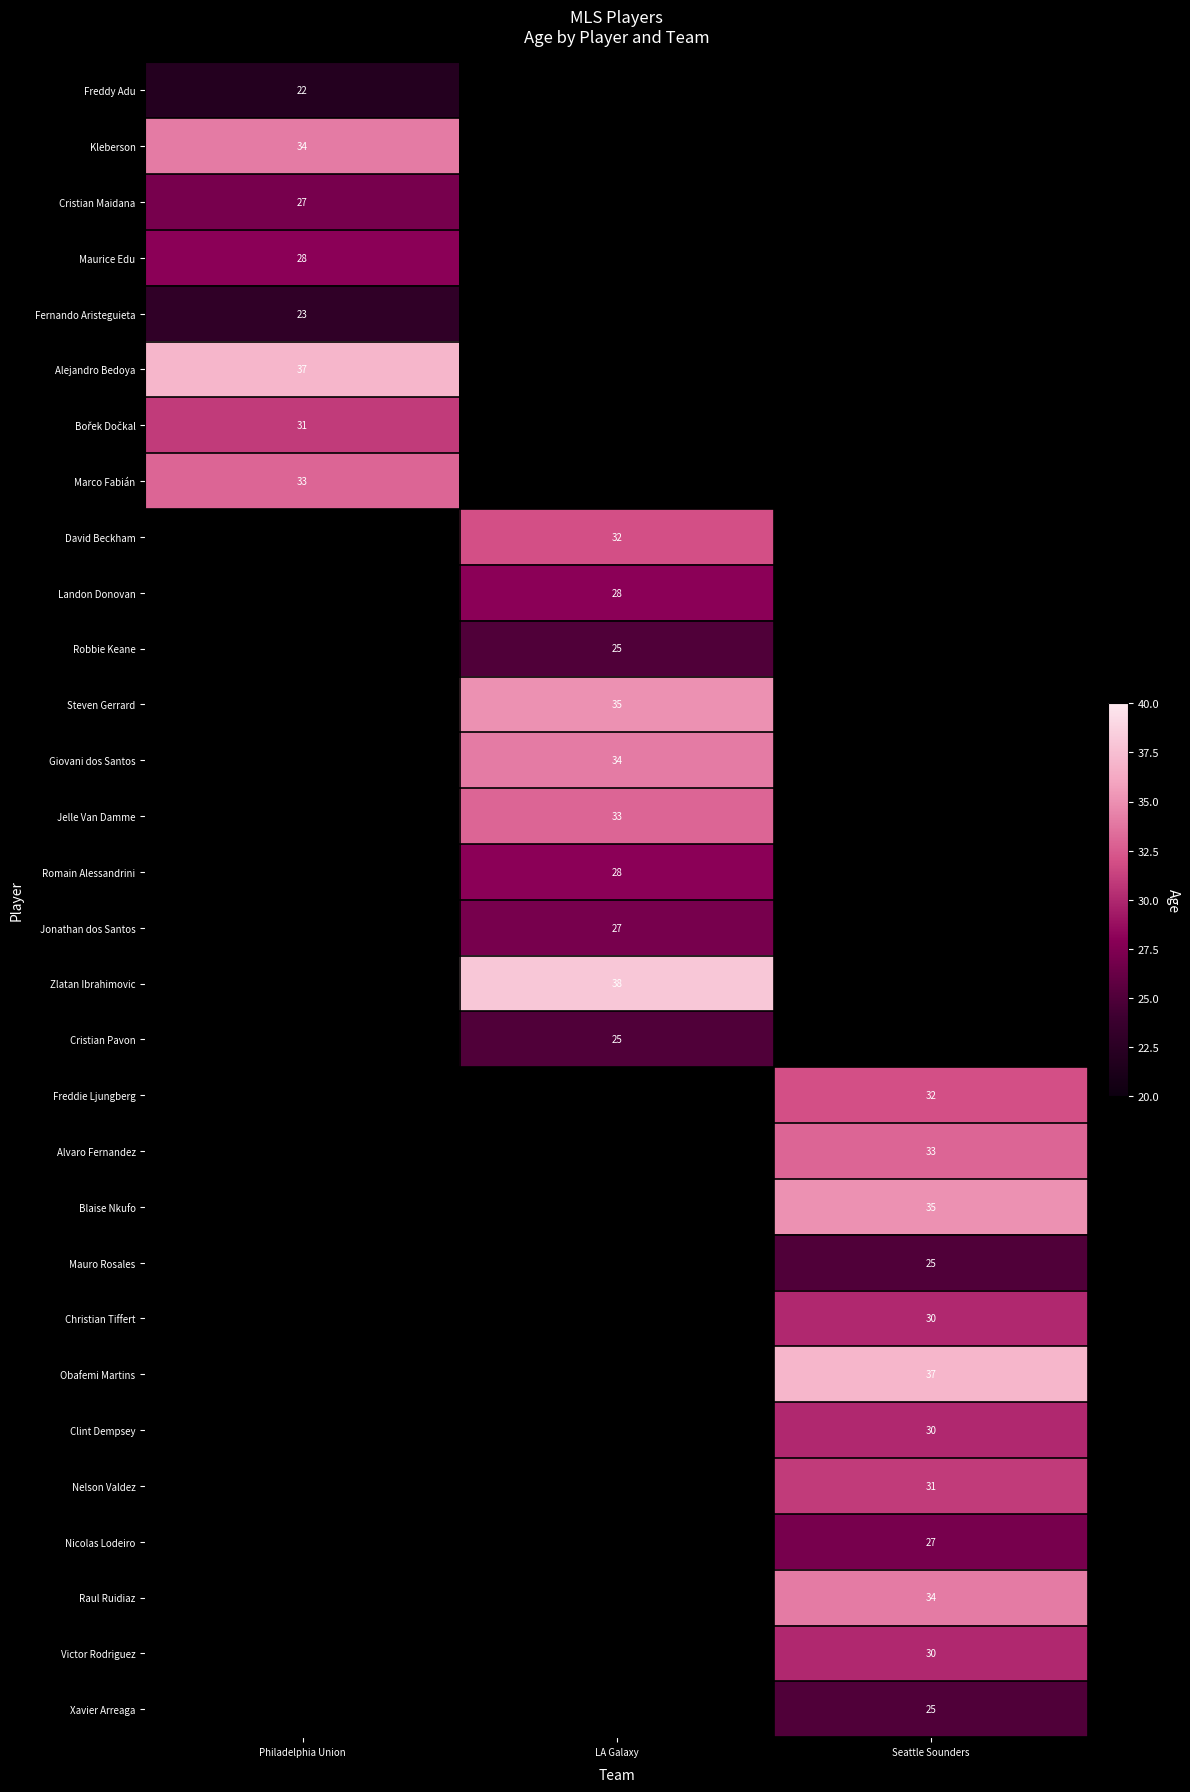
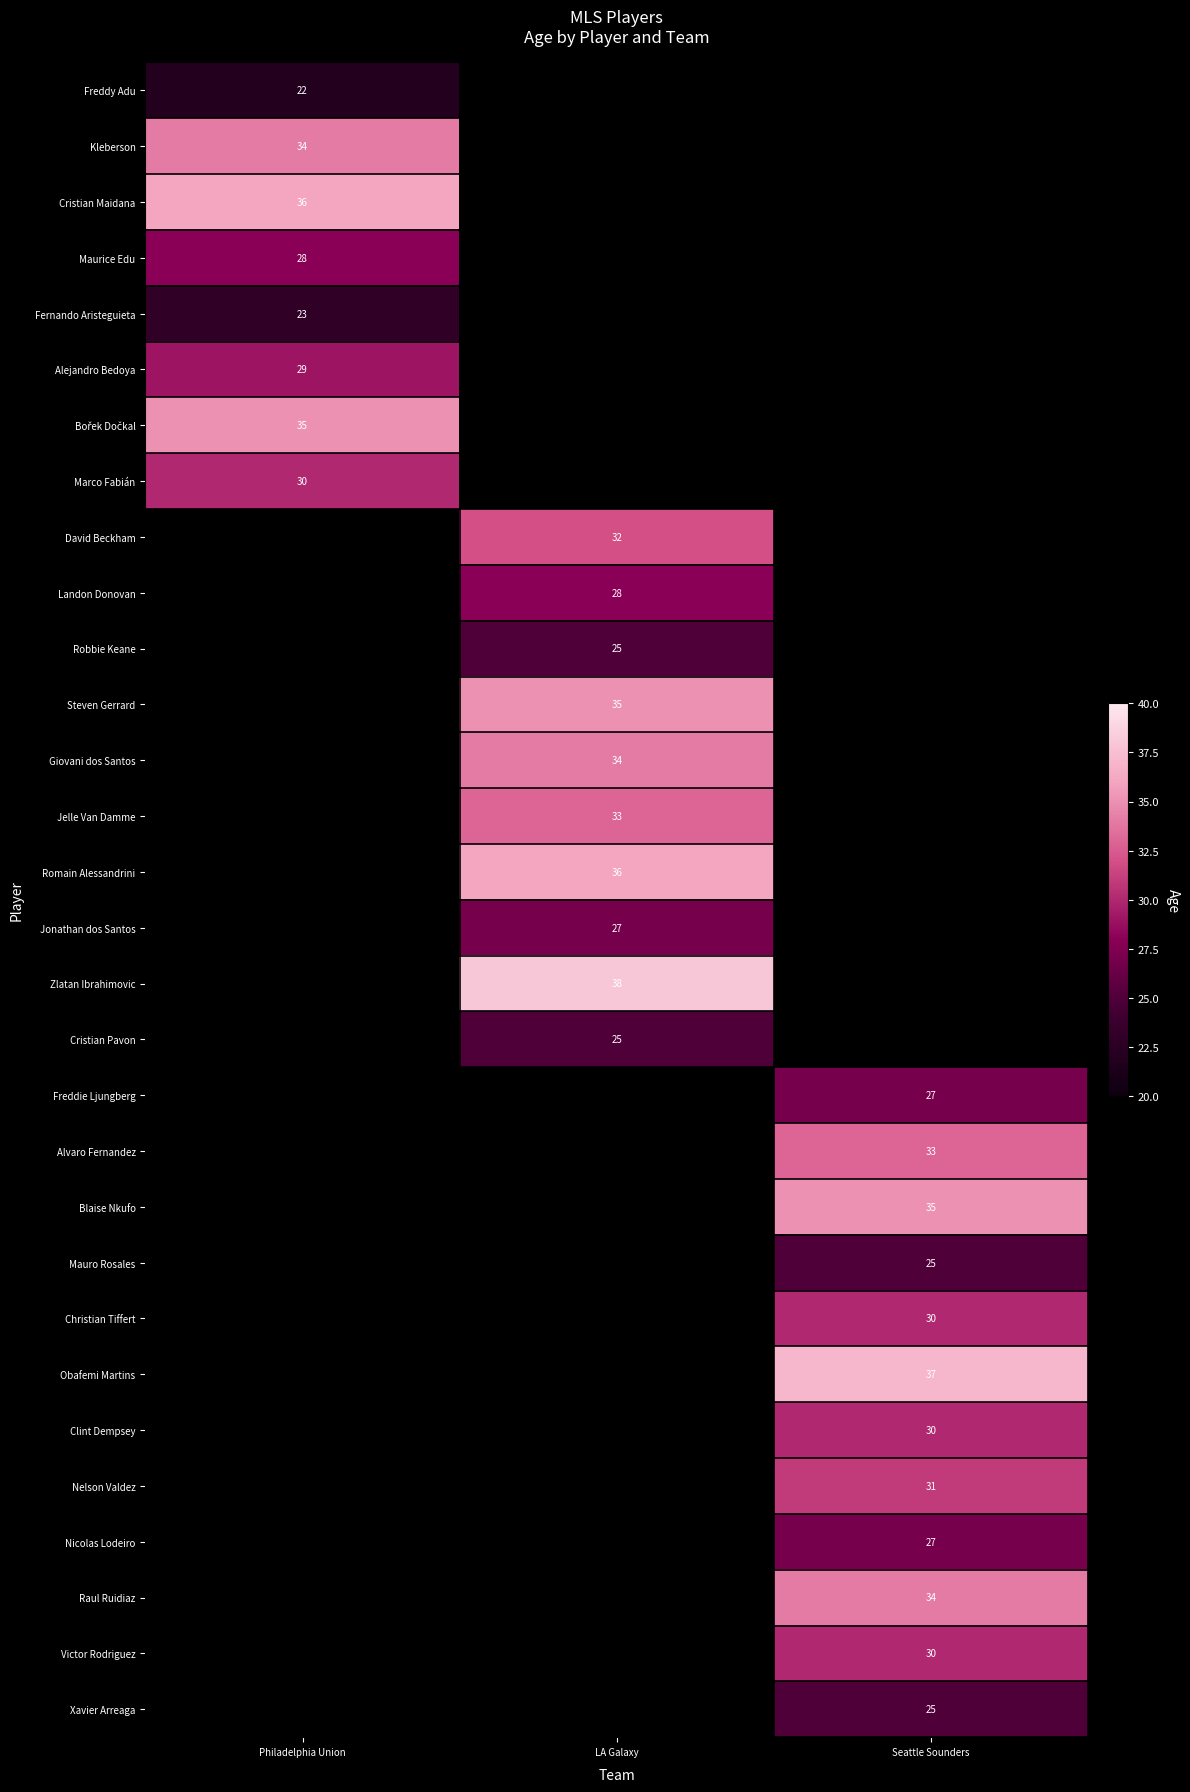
  {
    "Freddy Adu": {
      "Philadelphia Union": 22
    },
    "Kleberson": {
      "Philadelphia Union": 34
    },
    "Cristian Maidana": {
-     "Philadelphia Union": 27
+     "Philadelphia Union": 36
    },
    "Maurice Edu": {
      "Philadelphia Union": 28
    },
    "Fernando Aristeguieta": {
      "Philadelphia Union": 23
    },
    "Alejandro Bedoya": {
-     "Philadelphia Union": 37
+     "Philadelphia Union": 29
    },
    "Bořek Dočkal": {
-     "Philadelphia Union": 31
+     "Philadelphia Union": 35
    },
    "Marco Fabián": {
-     "Philadelphia Union": 33
+     "Philadelphia Union": 30
    },
    "David Beckham": {
      "LA Galaxy": 32
    },
    "Landon Donovan": {
      "LA Galaxy": 28
    },
    "Robbie Keane": {
      "LA Galaxy": 25
    },
    "Steven Gerrard": {
      "LA Galaxy": 35
    },
    "Giovani dos Santos": {
      "LA Galaxy": 34
    },
    "Jelle Van Damme": {
      "LA Galaxy": 33
    },
    "Romain Alessandrini": {
-     "LA Galaxy": 28
+     "LA Galaxy": 36
    },
    "Jonathan dos Santos": {
      "LA Galaxy": 27
    },
    "Zlatan Ibrahimovic": {
      "LA Galaxy": 38
    },
    "Cristian Pavon": {
      "LA Galaxy": 25
    },
    "Freddie Ljungberg": {
-     "Seattle Sounders": 32
+     "Seattle Sounders": 27
    },
    "Alvaro Fernandez": {
      "Seattle Sounders": 33
    },
    "Blaise Nkufo": {
      "Seattle Sounders": 35
    },
    "Mauro Rosales": {
      "Seattle Sounders": 25
    },
    "Christian Tiffert": {
      "Seattle Sounders": 30
    },
    "Obafemi Martins": {
      "Seattle Sounders": 37
    },
    "Clint Dempsey": {
      "Seattle Sounders": 30
    },
    "Nelson Valdez": {
      "Seattle Sounders": 31
    },
    "Nicolas Lodeiro": {
      "Seattle Sounders": 27
    },
    "Raul Ruidiaz": {
      "Seattle Sounders": 34
    },
    "Victor Rodriguez": {
      "Seattle Sounders": 30
    },
    "Xavier Arreaga": {
      "Seattle Sounders": 25
    }
  }
